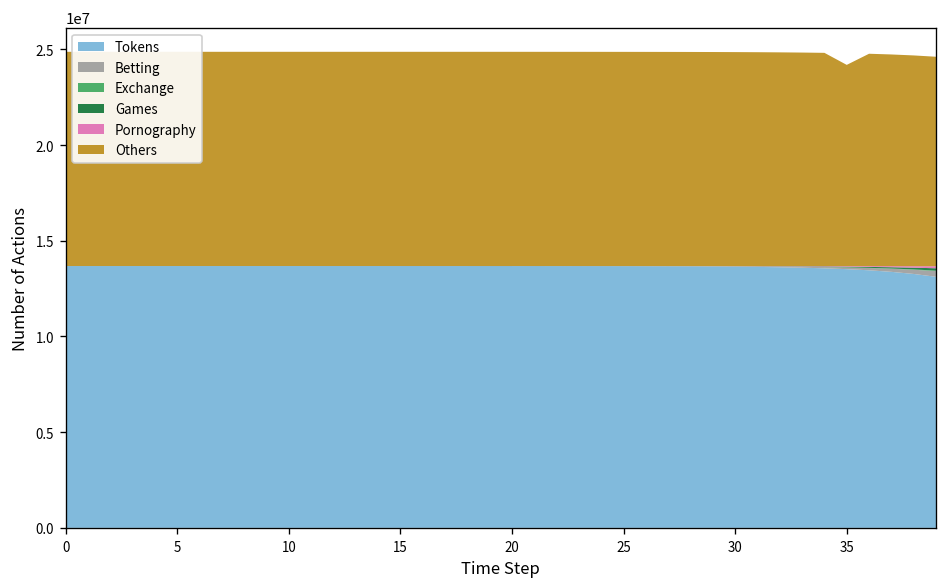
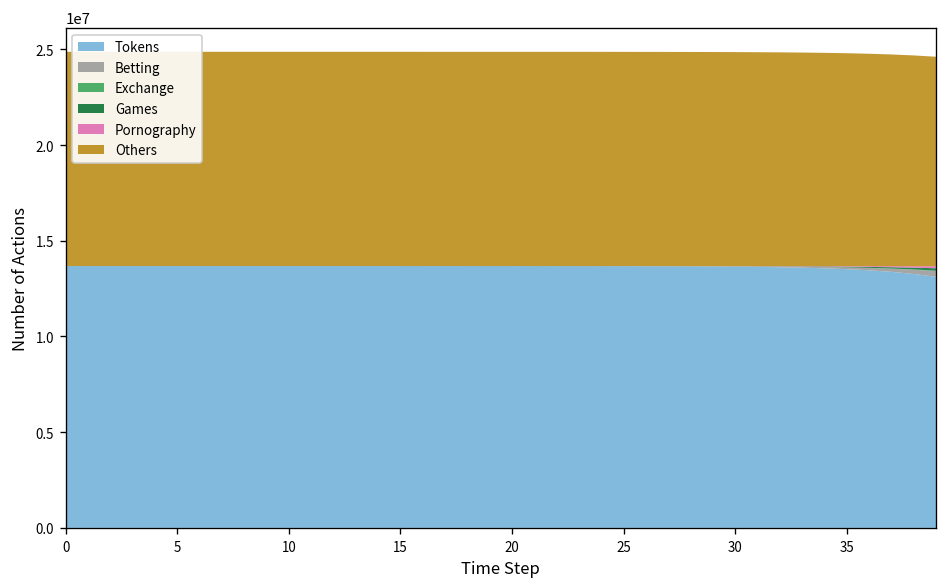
  {
    "Others": {
      "0": 11200000,
      "10": 11200000,
      "15": 11200000,
      "20": 11200000,
      "25": 11200000,
      "30": 11200000,
-     "35": 10500000
+     "35": 11100000
    }
  }
